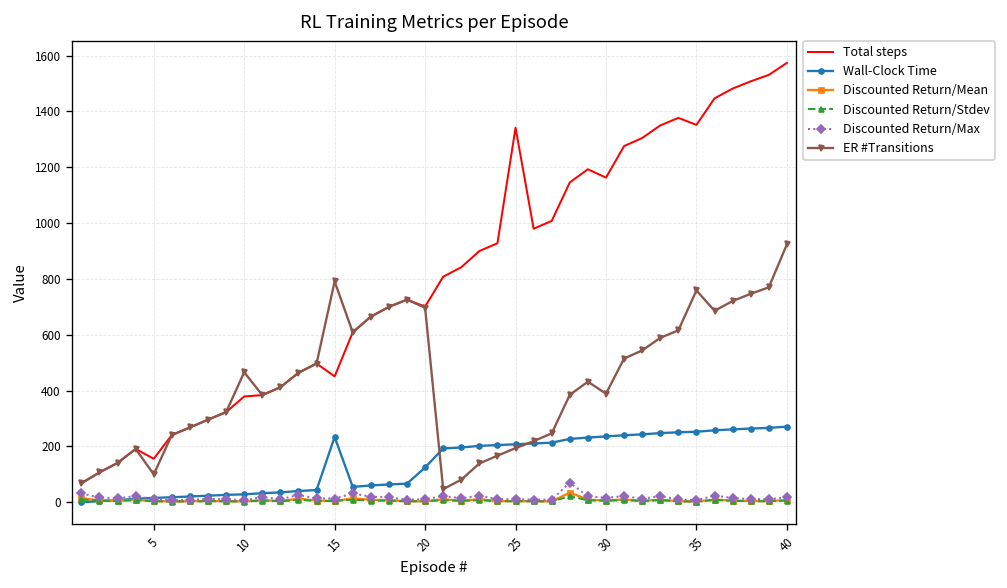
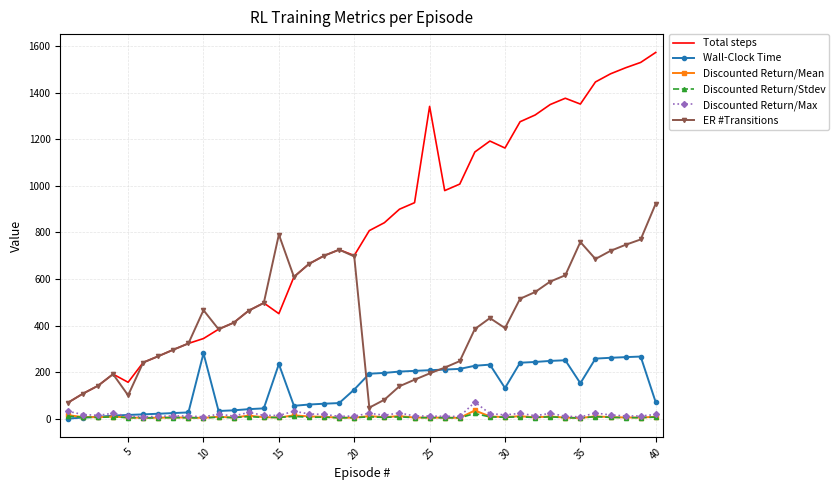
  {
    "Total steps": {
      "5": 160,
-     "10": 380,
+     "10": 340,
      "15": 450,
      "25": 1340,
      "30": 1160,
      "35": 1350,
      "40": 1570
    },
    "Wall-Clock Time": {
-     "10": 30,
+     "10": 280,
      "15": 230,
      "20": 120,
      "25": 210,
-     "30": 240,
-     "35": 250,
-     "40": 270
+     "30": 130,
+     "35": 150,
+     "40": 70
    },
    "ER #Transitions": {
      "5": 100,
      "10": 470,
      "15": 790,
      "25": 190,
      "30": 390,
      "35": 760,
      "40": 920
    }
  }
